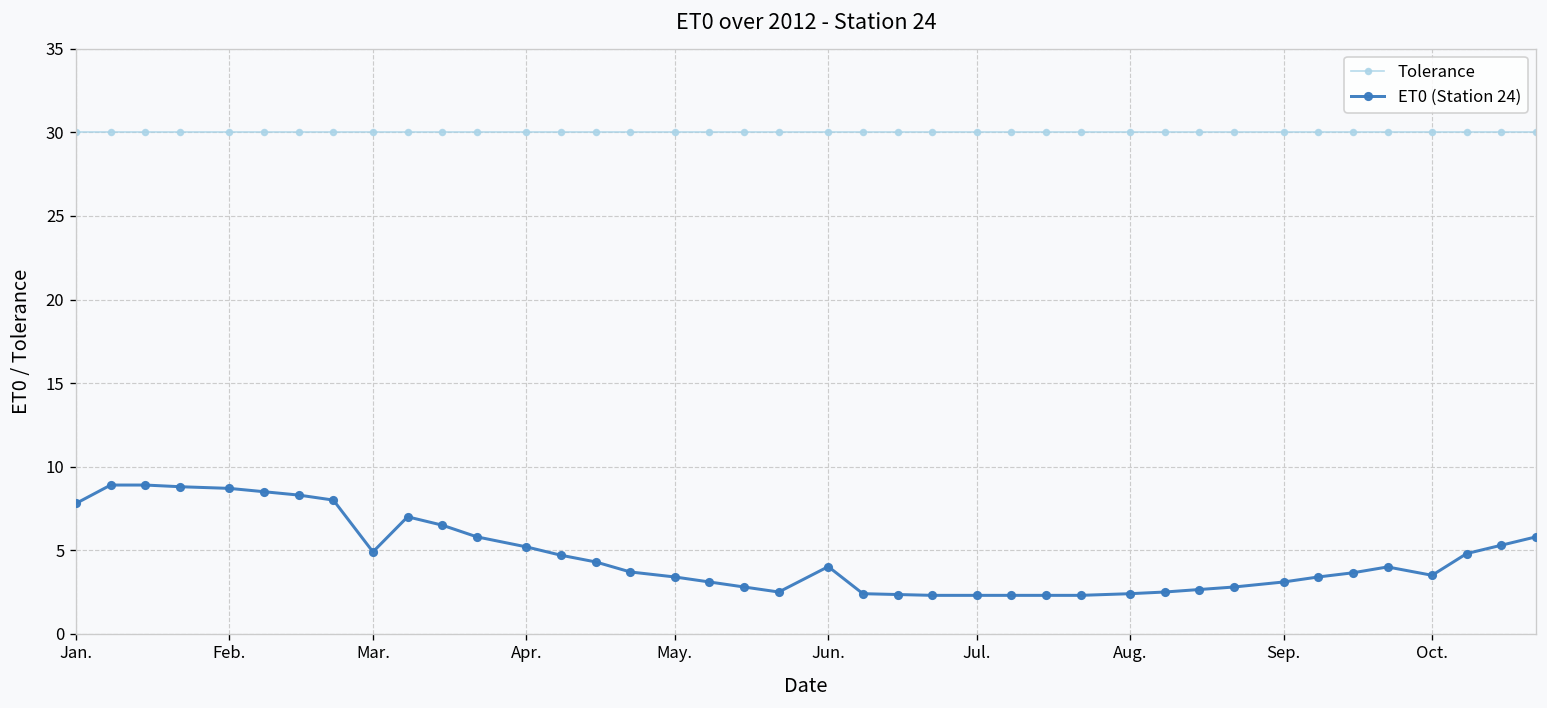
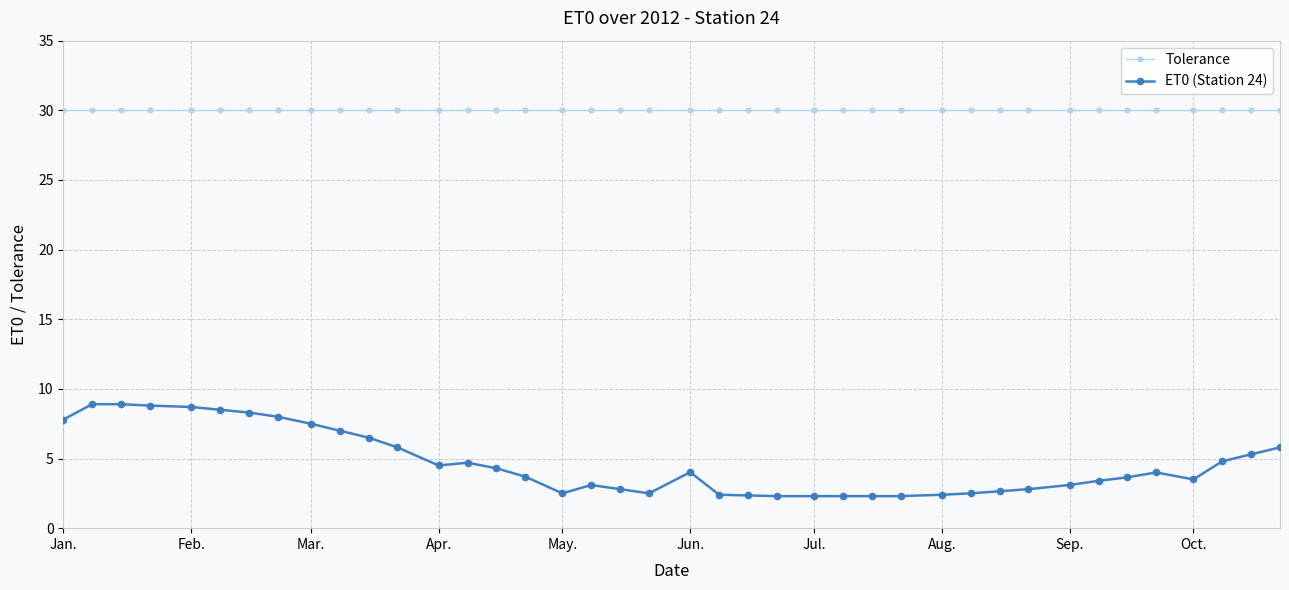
  {
    "Tolerance": {
      "Jan.": 30.0,
      "Feb.": 30.0,
      "Mar.": 30.0,
      "Apr.": 30.0,
      "May.": 30.0,
      "Jun.": 30.0,
      "Jul.": 30.0,
      "Aug.": 30.0,
      "Sep.": 30.0,
      "Oct.": 30.0
    },
    "ET0 (Station 24)": {
      "Jan.": 7.8,
      "Feb.": 8.7,
-     "Mar.": 4.9,
-     "Apr.": 5.2,
-     "May.": 3.4,
+     "Mar.": 7.5,
+     "Apr.": 4.5,
+     "May.": 2.5,
      "Jun.": 4.0,
      "Jul.": 2.3,
      "Aug.": 2.4,
      "Sep.": 3.1,
      "Oct.": 3.5
    }
  }
